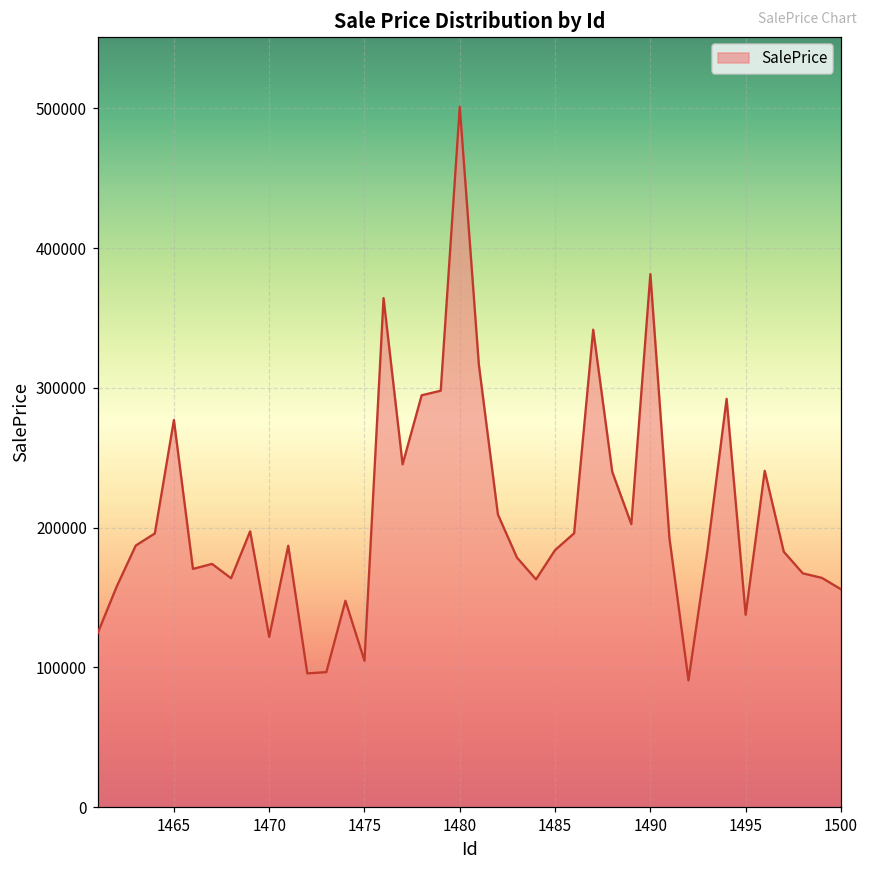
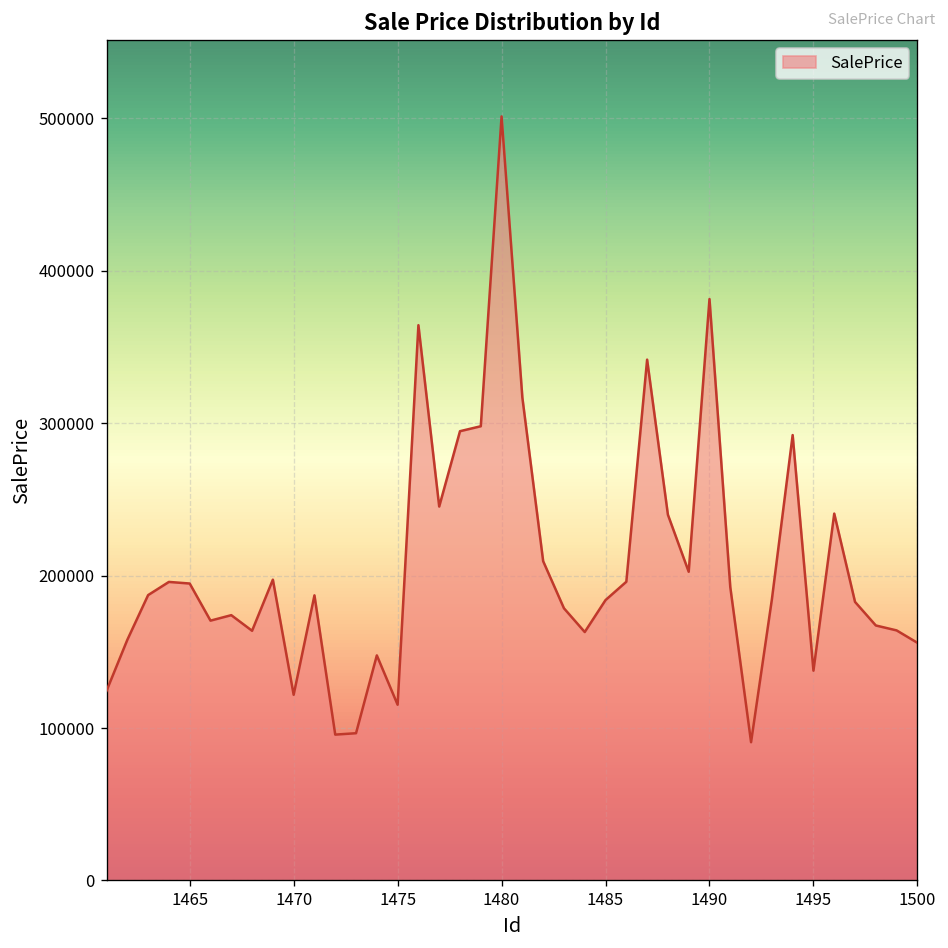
  {
-   "1465": 277000,
+   "1465": 195000,
    "1470": 122000,
-   "1475": 105000,
+   "1475": 115000,
    "1480": 501000,
    "1485": 184000,
    "1490": 381000,
    "1495": 138000,
    "1500": 156000
  }
